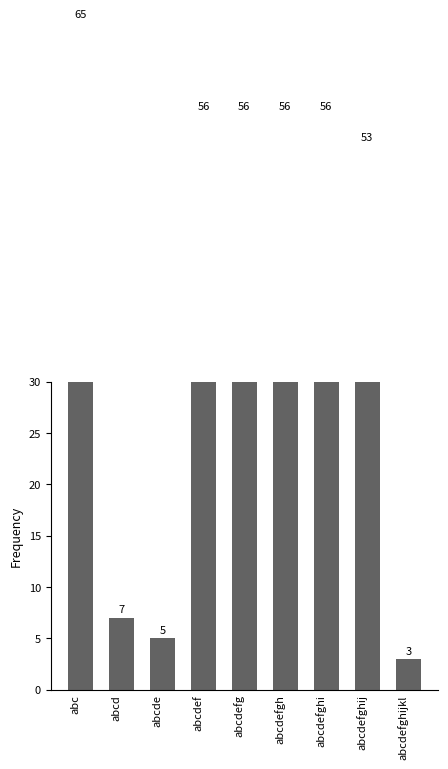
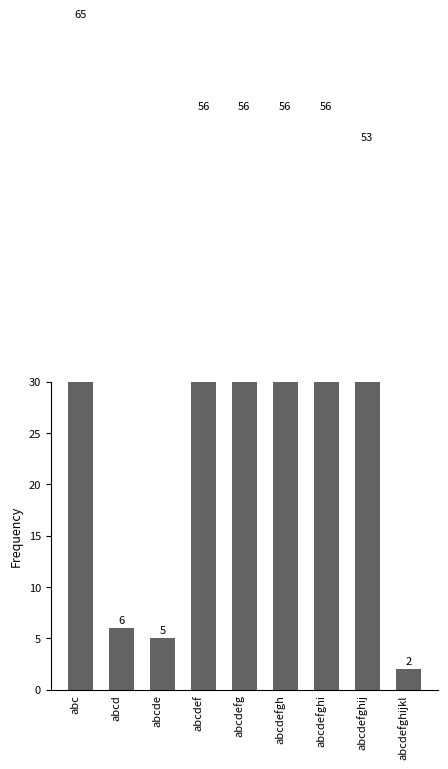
  {
-   "abcd": 7,
+   "abcd": 6,
    "abcde": 5,
-   "abcdefghijkl": 3
+   "abcdefghijkl": 2
  }
